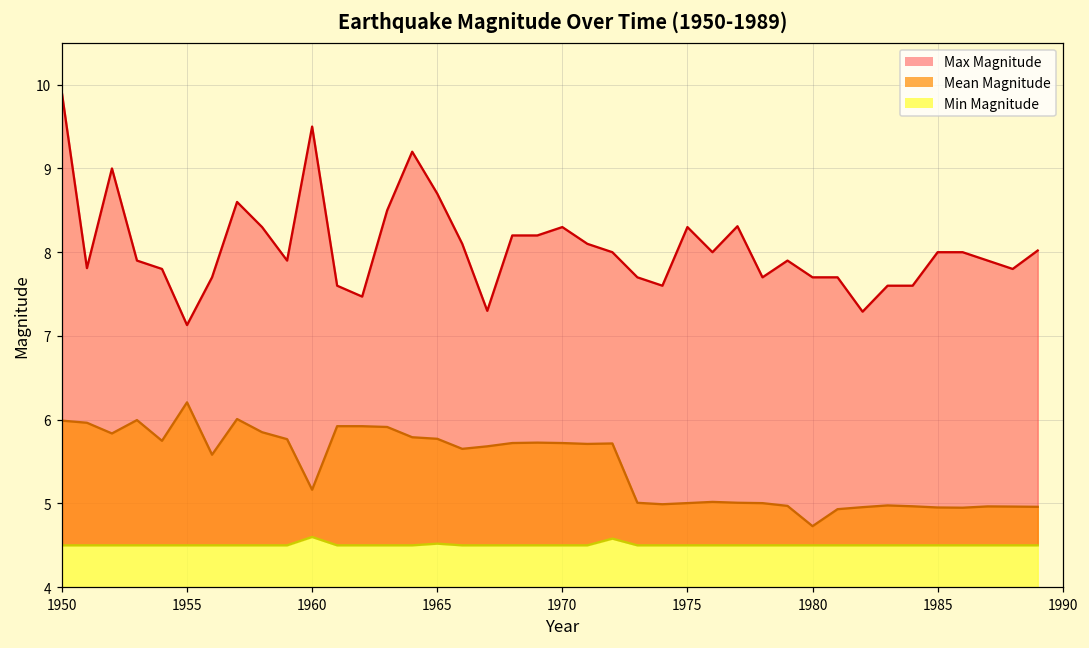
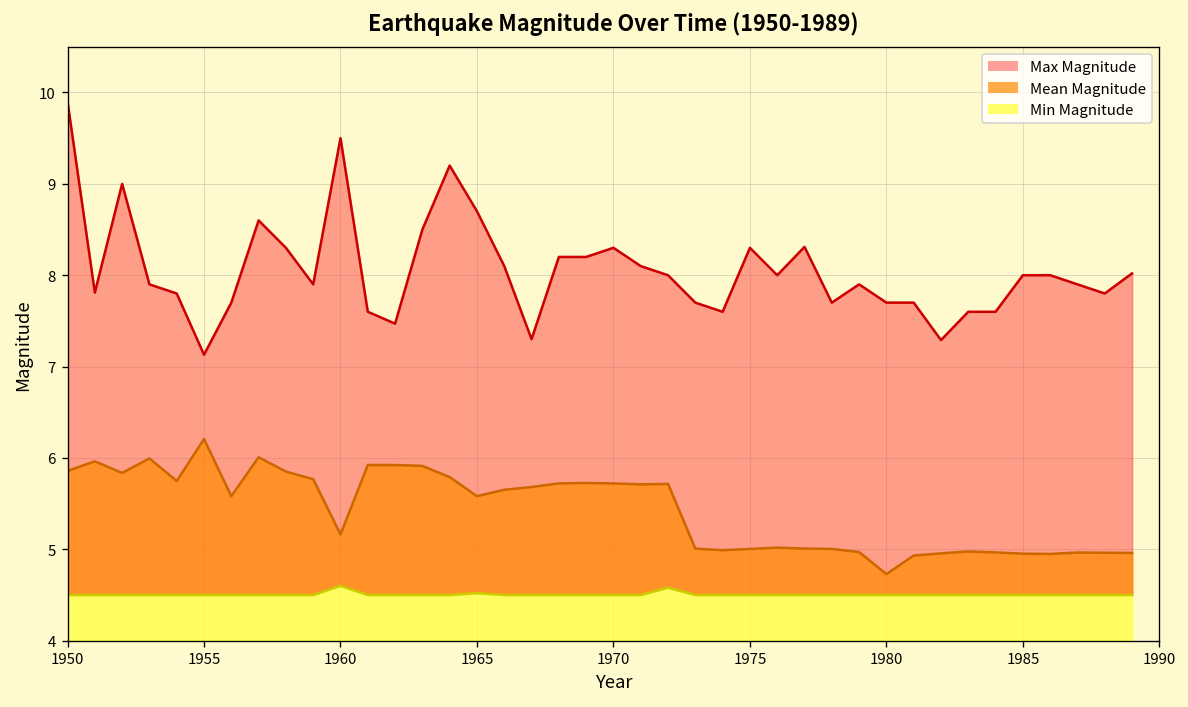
  {
    "Max Magnitude": {
      "1950": 9.9,
      "1955": 7.1,
      "1960": 9.5,
      "1965": 8.7,
      "1970": 8.3,
      "1975": 8.3,
      "1980": 7.7,
      "1985": 8.0
    },
    "Mean Magnitude": {
-     "1950": 6.0,
+     "1950": 5.9,
      "1955": 6.2,
      "1960": 5.2,
-     "1965": 5.8,
+     "1965": 5.6,
      "1970": 5.7,
      "1975": 5.0,
      "1980": 4.7,
      "1985": 5.0
    },
    "Min Magnitude": {
      "1950": 4.5,
      "1955": 4.5,
      "1960": 4.6,
      "1965": 4.5,
      "1970": 4.5,
      "1975": 4.5,
      "1980": 4.5,
      "1985": 4.5
    }
  }
